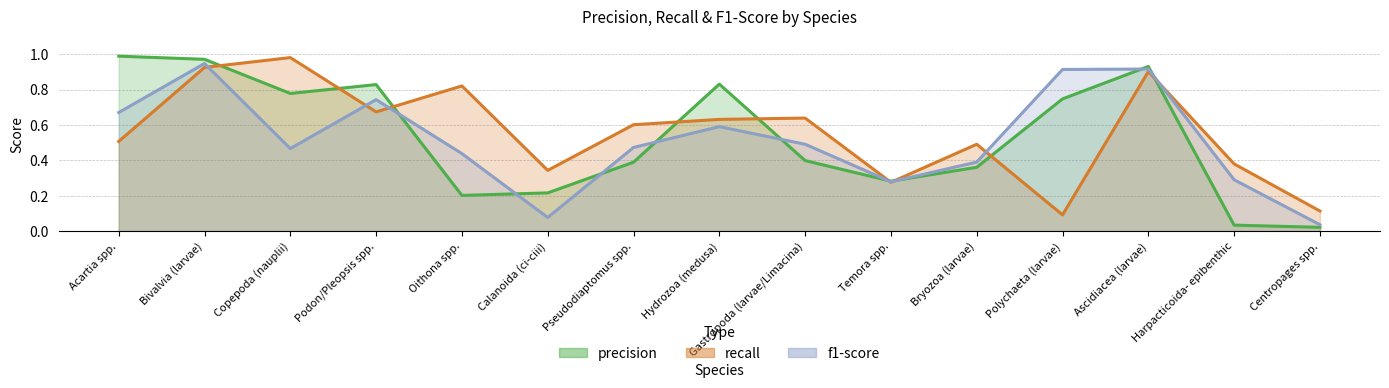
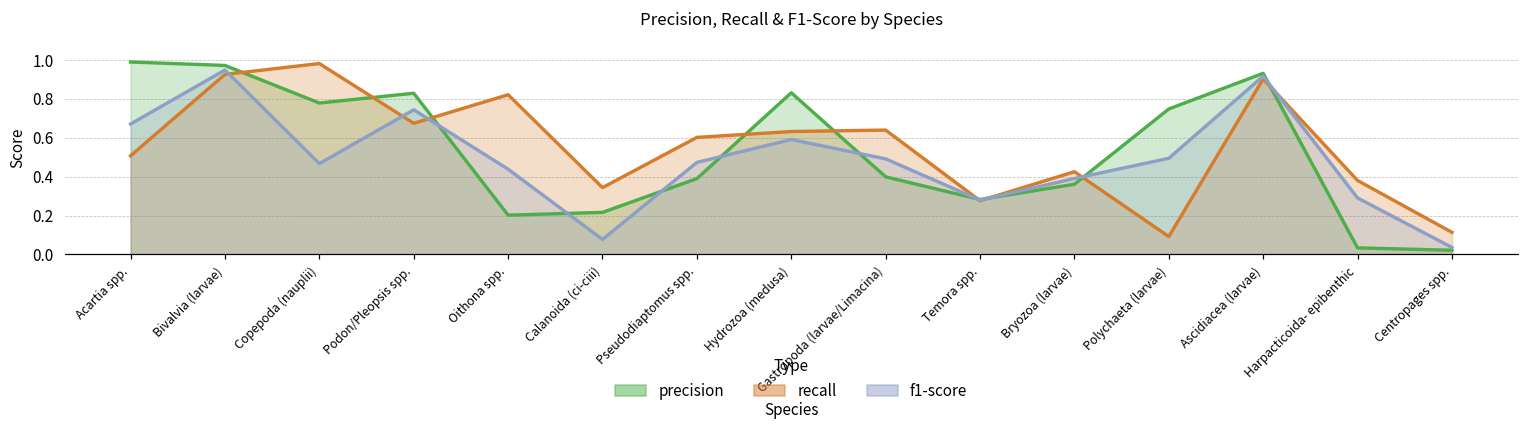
  {
    "precision": {
      "Acartia spp.": 0.99,
      "Bivalvia (larvae)": 0.97,
      "Copepoda (nauplii)": 0.78,
      "Podon/Pleopsis spp.": 0.83,
      "Oithona spp.": 0.20,
      "Calanoida (ci-ciii)": 0.22,
      "Pseudodiaptomus spp.": 0.39,
      "Hydrozoa (medusa)": 0.83,
      "Gastropoda (larvae/Limacina)": 0.40,
      "Bryozoa (larvae)": 0.36,
      "Polychaeta (larvae)": 0.75,
      "Ascidiacea (larvae)": 0.93,
      "Harpacticoida- epibenthic": 0.03,
      "Centropages spp.": 0.02
    },
    "recall": {
      "Acartia spp.": 0.51,
      "Bivalvia (larvae)": 0.93,
      "Copepoda (nauplii)": 0.98,
      "Podon/Pleopsis spp.": 0.67,
      "Oithona spp.": 0.82,
      "Calanoida (ci-ciii)": 0.34,
      "Pseudodiaptomus spp.": 0.60,
      "Hydrozoa (medusa)": 0.63,
      "Gastropoda (larvae/Limacina)": 0.64,
-     "Bryozoa (larvae)": 0.49,
+     "Bryozoa (larvae)": 0.43,
      "Polychaeta (larvae)": 0.09,
      "Harpacticoida- epibenthic": 0.38,
      "Centropages spp.": 0.11
    },
    "f1-score": {
      "Acartia spp.": 0.67,
      "Bivalvia (larvae)": 0.95,
      "Copepoda (nauplii)": 0.47,
      "Podon/Pleopsis spp.": 0.74,
      "Oithona spp.": 0.44,
      "Calanoida (ci-ciii)": 0.08,
      "Pseudodiaptomus spp.": 0.47,
      "Hydrozoa (medusa)": 0.59,
      "Gastropoda (larvae/Limacina)": 0.49,
      "Bryozoa (larvae)": 0.39,
-     "Polychaeta (larvae)": 0.91,
+     "Polychaeta (larvae)": 0.49,
      "Harpacticoida- epibenthic": 0.29,
      "Centropages spp.": 0.04
    }
  }
